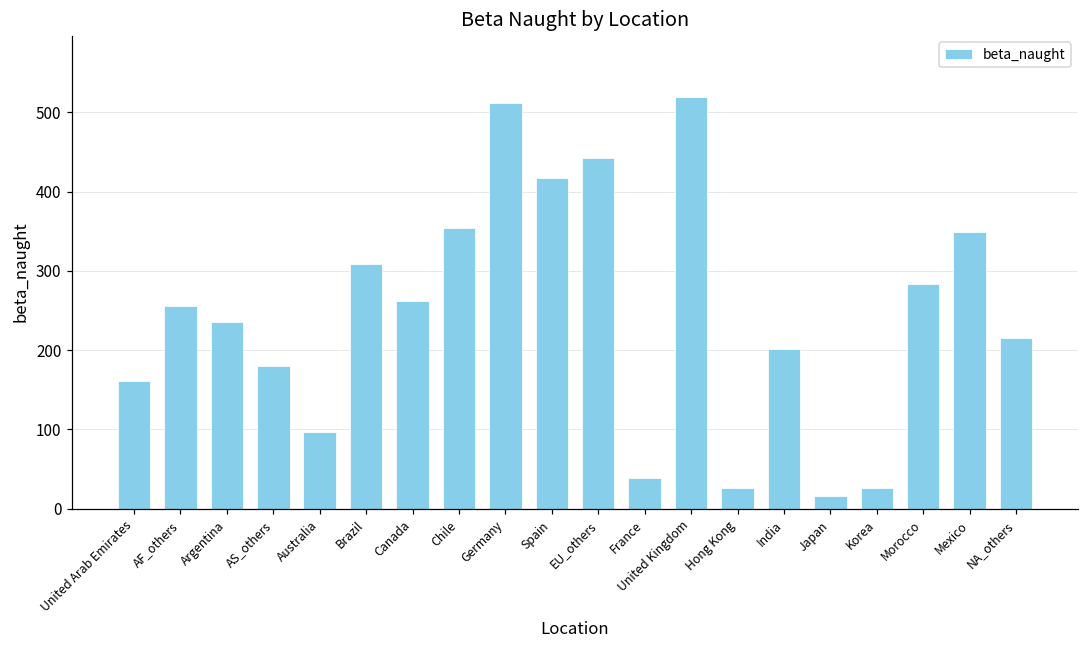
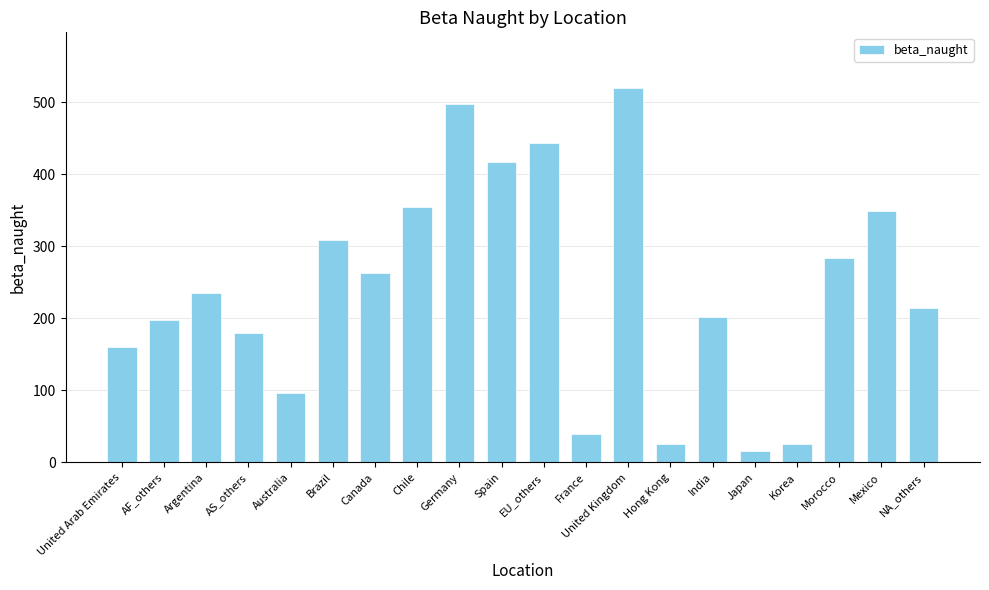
  {
    "United Arab Emirates": 160,
-   "AF_others": 260,
+   "AF_others": 200,
    "Argentina": 240,
    "AS_others": 180,
    "Australia": 100,
    "Brazil": 310,
    "Canada": 260,
    "Chile": 350,
-   "Germany": 510,
+   "Germany": 500,
    "Spain": 420,
    "EU_others": 440,
    "France": 40,
    "United Kingdom": 520,
    "Hong Kong": 30,
    "India": 200,
    "Japan": 20,
    "Korea": 30,
    "Morocco": 280,
    "Mexico": 350,
    "NA_others": 210
  }
